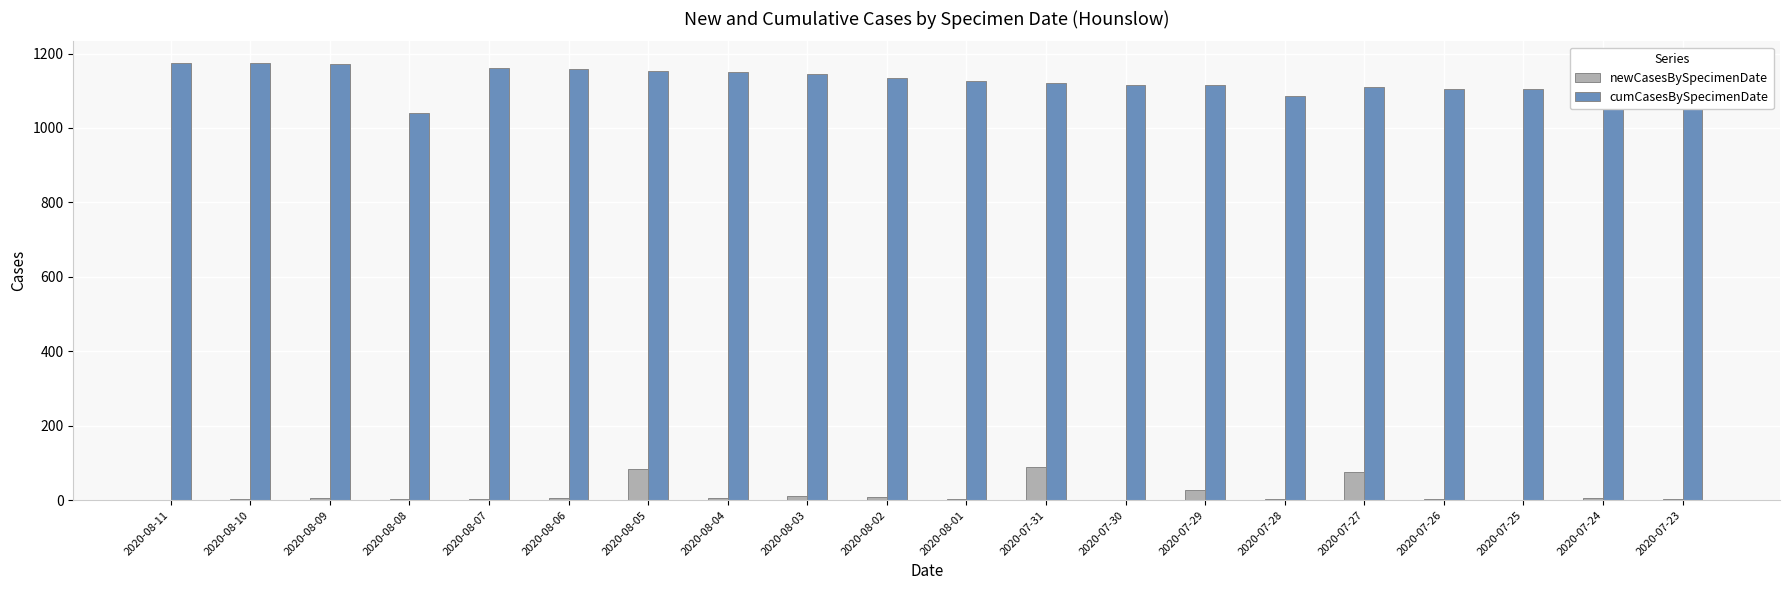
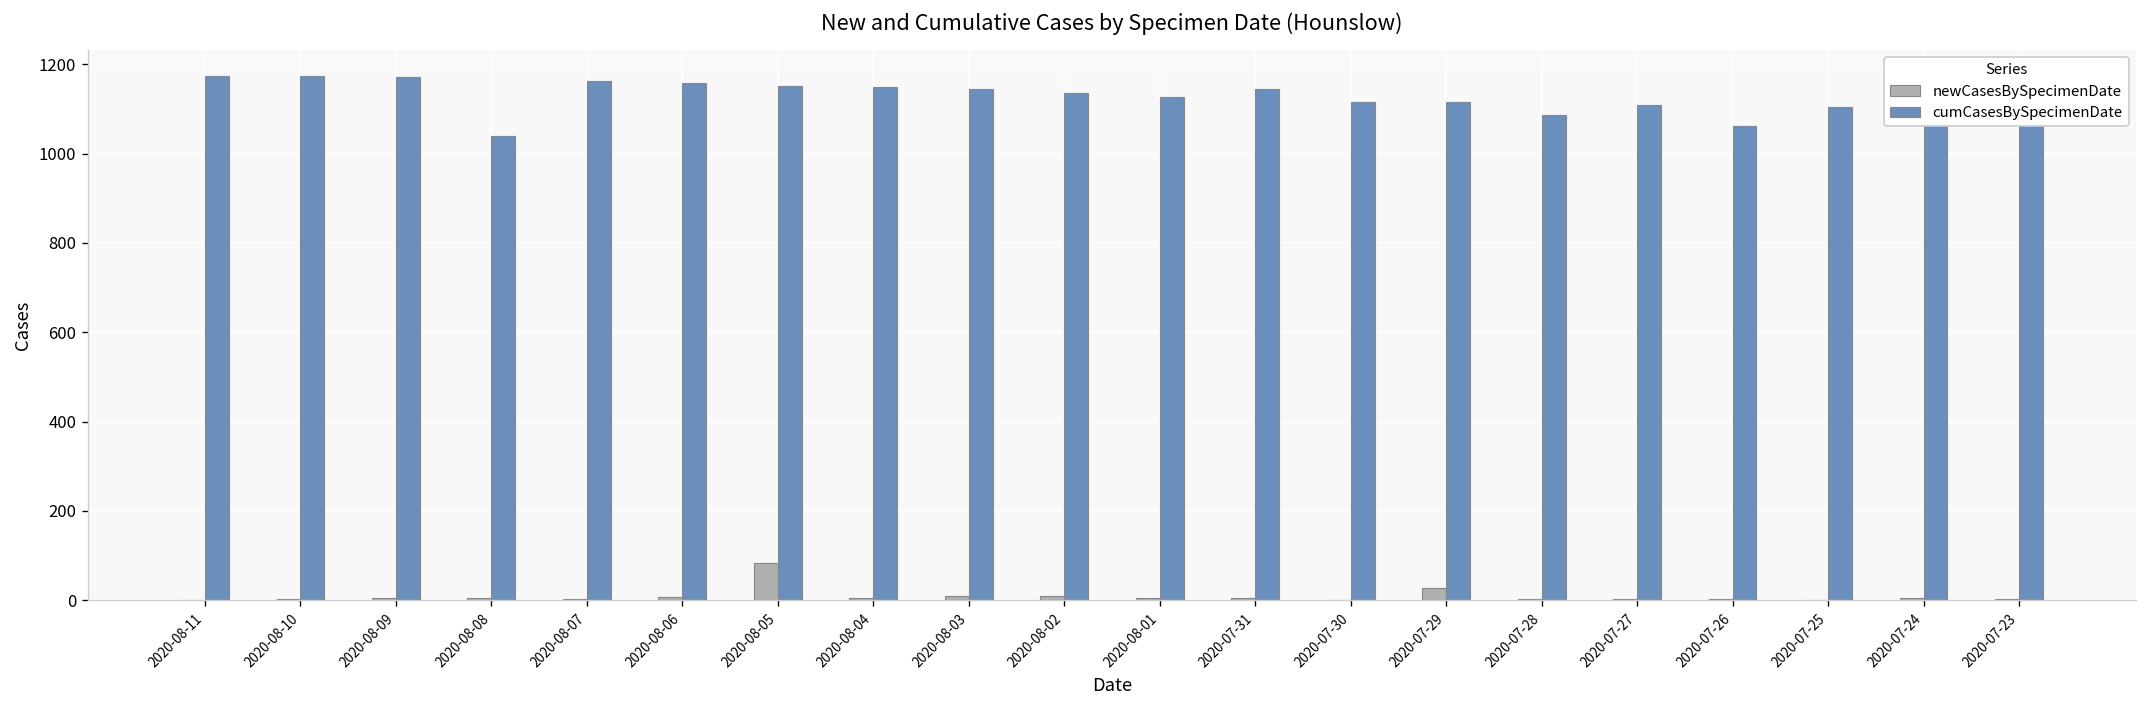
  {
    "newCasesBySpecimenDate": {
      "2020-08-11": 0,
      "2020-08-06": 10,
      "2020-08-05": 80,
      "2020-08-03": 10,
      "2020-08-02": 10,
-     "2020-07-31": 90,
+     "2020-07-31": 10,
      "2020-07-29": 30,
-     "2020-07-27": 80,
+     "2020-07-27": 0,
      "2020-07-25": 0
    },
    "cumCasesBySpecimenDate": {
      "2020-08-11": 1170,
      "2020-08-10": 1170,
      "2020-08-09": 1170,
      "2020-08-08": 1040,
      "2020-08-07": 1160,
      "2020-08-06": 1160,
      "2020-08-05": 1150,
      "2020-08-04": 1150,
      "2020-08-03": 1150,
      "2020-08-02": 1140,
      "2020-08-01": 1130,
-     "2020-07-31": 1120,
+     "2020-07-31": 1150,
      "2020-07-30": 1120,
      "2020-07-29": 1120,
      "2020-07-28": 1090,
      "2020-07-27": 1110,
-     "2020-07-26": 1110,
+     "2020-07-26": 1060,
      "2020-07-25": 1100
    }
  }
